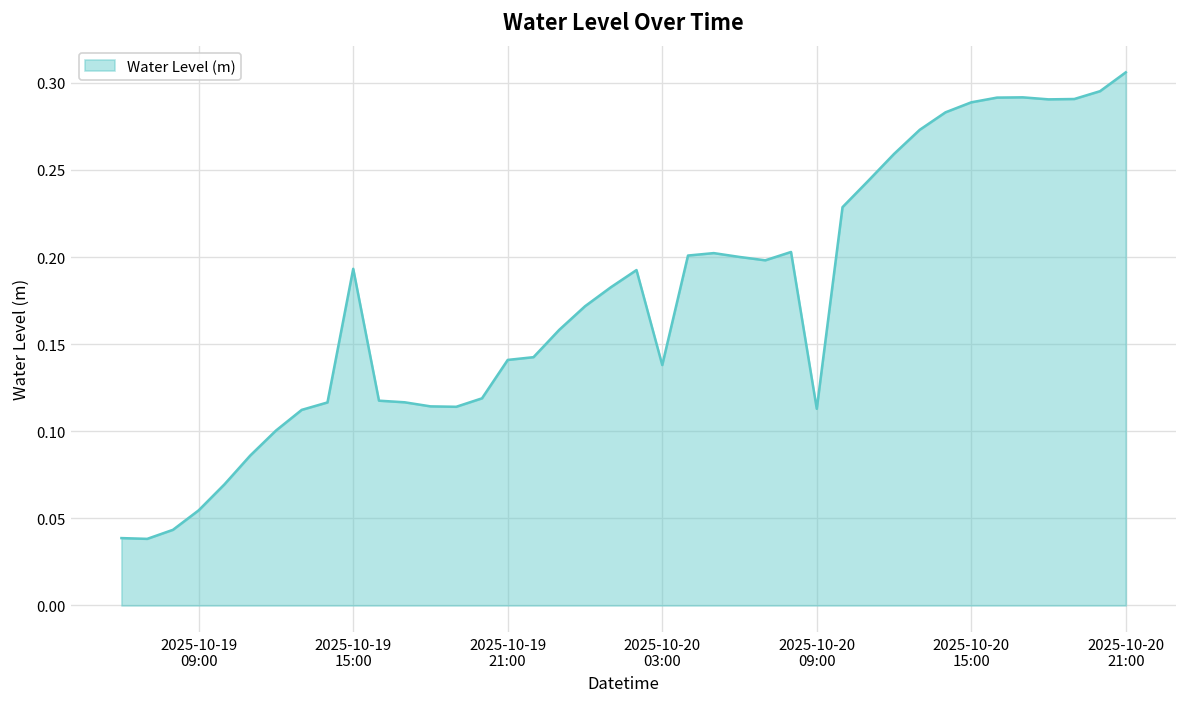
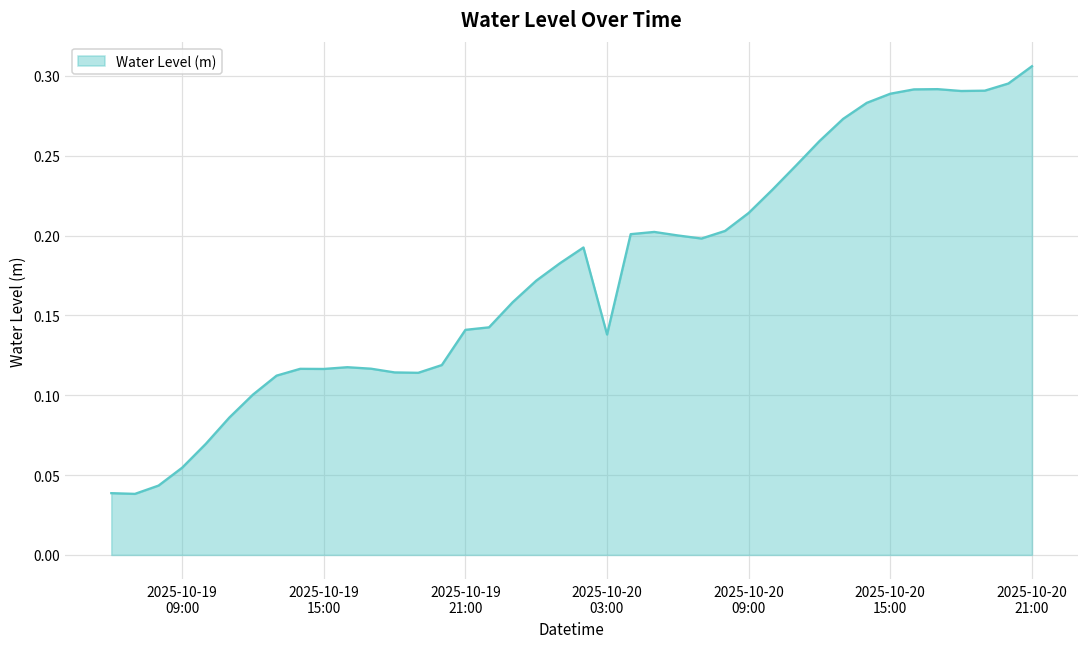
  {
    "2025-10-19 09:00": 0.055,
-   "2025-10-19 15:00": 0.193,
+   "2025-10-19 15:00": 0.116,
    "2025-10-19 21:00": 0.141,
    "2025-10-20 03:00": 0.138,
-   "2025-10-20 09:00": 0.113,
+   "2025-10-20 09:00": 0.214,
    "2025-10-20 15:00": 0.289,
    "2025-10-20 21:00": 0.306
  }
